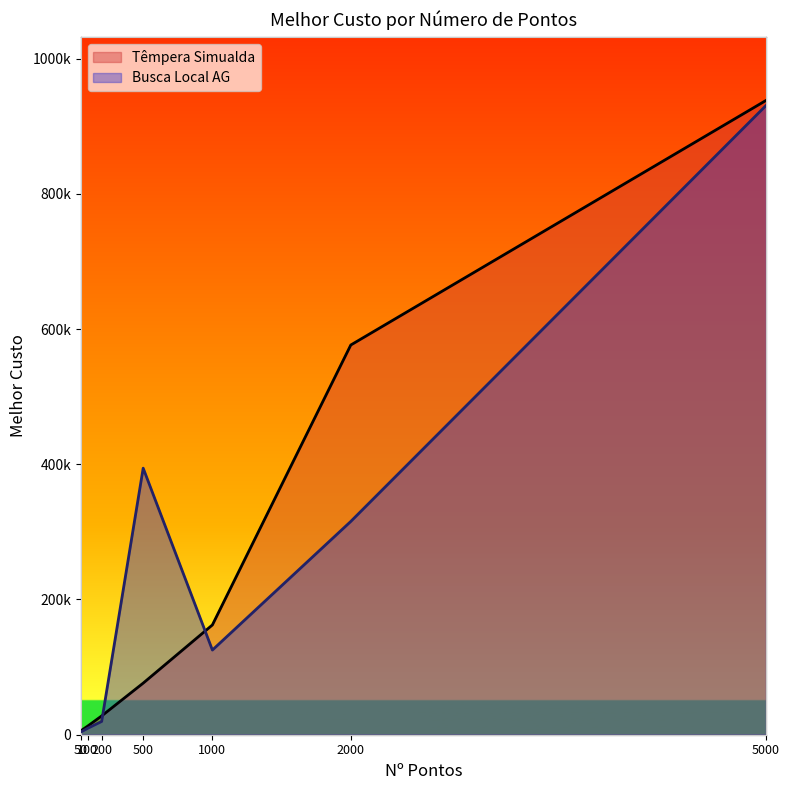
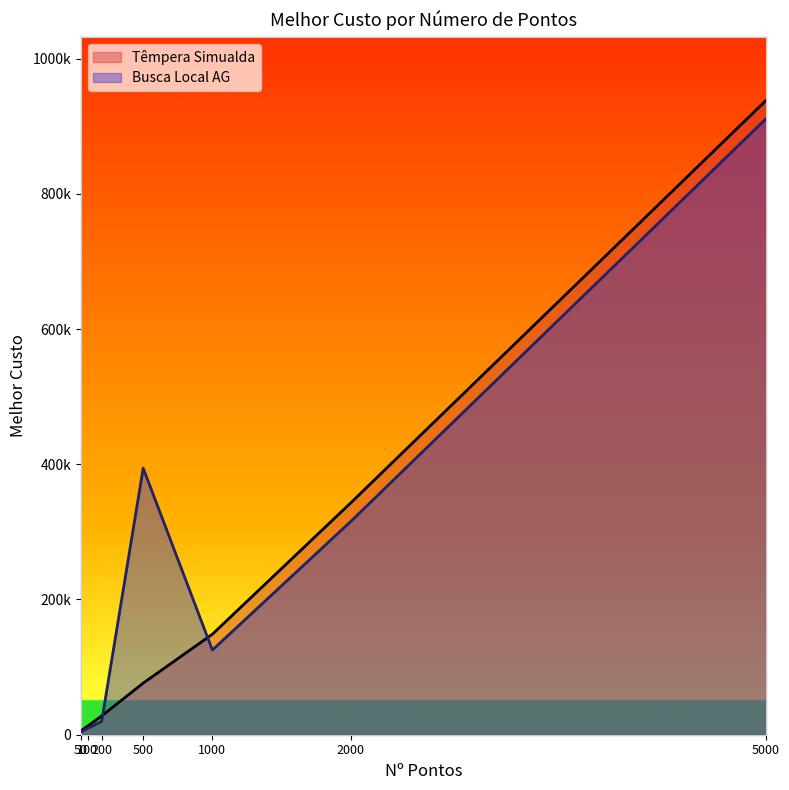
  {
    "Têmpera Simualda": {
      "500": 80000,
-     "1000": 160000,
-     "2000": 580000,
+     "1000": 150000,
+     "2000": 340000,
      "5000": 940000
    },
    "Busca Local AG": {
      "500": 390000,
      "1000": 130000,
      "2000": 320000,
-     "5000": 930000
+     "5000": 910000
    }
  }
